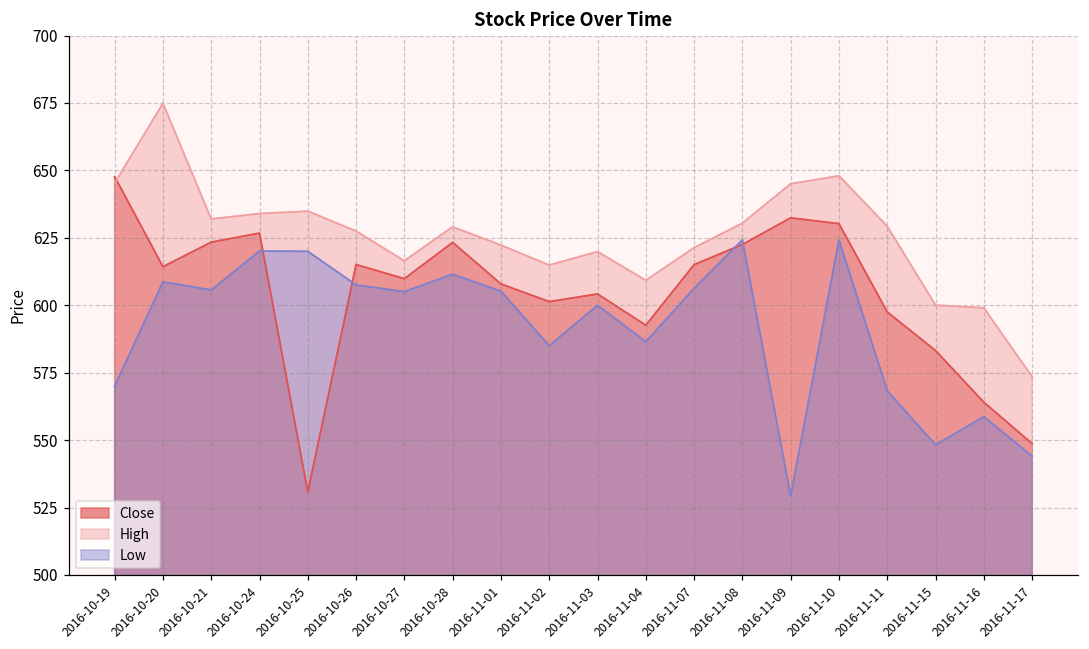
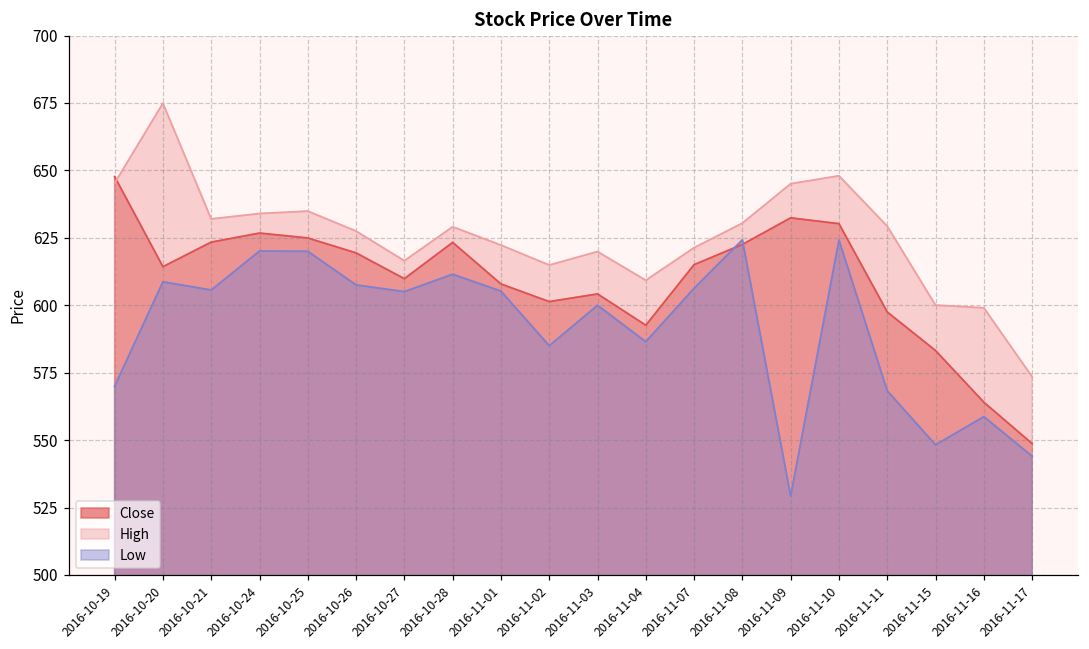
  {
    "Close": {
      "2016-10-19": 648,
      "2016-10-20": 614,
      "2016-10-21": 623,
      "2016-10-24": 627,
-     "2016-10-25": 531,
-     "2016-10-26": 615,
+     "2016-10-25": 625,
+     "2016-10-26": 619,
      "2016-10-27": 610,
      "2016-10-28": 623,
      "2016-11-01": 608,
      "2016-11-02": 601,
      "2016-11-03": 604,
      "2016-11-04": 593,
      "2016-11-07": 615,
      "2016-11-08": 623,
      "2016-11-09": 632,
      "2016-11-10": 630,
      "2016-11-11": 598,
      "2016-11-15": 583,
      "2016-11-16": 564,
      "2016-11-17": 549
    },
    "High": {
      "2016-10-19": 645,
      "2016-10-20": 675,
      "2016-10-21": 632,
      "2016-10-24": 634,
      "2016-10-25": 635,
      "2016-10-26": 628,
      "2016-10-27": 617,
      "2016-10-28": 629,
      "2016-11-01": 622,
      "2016-11-02": 615,
      "2016-11-03": 620,
      "2016-11-04": 609,
      "2016-11-07": 621,
      "2016-11-08": 630,
      "2016-11-09": 645,
      "2016-11-10": 648,
      "2016-11-11": 629,
      "2016-11-15": 600,
      "2016-11-16": 599,
      "2016-11-17": 574
    },
    "Low": {
      "2016-10-19": 570,
      "2016-10-20": 609,
      "2016-10-21": 606,
      "2016-10-24": 620,
      "2016-10-25": 620,
      "2016-10-26": 608,
      "2016-10-27": 605,
      "2016-10-28": 612,
      "2016-11-01": 605,
      "2016-11-02": 585,
      "2016-11-03": 600,
      "2016-11-04": 587,
      "2016-11-07": 606,
      "2016-11-08": 624,
      "2016-11-09": 529,
      "2016-11-10": 624,
      "2016-11-11": 568,
      "2016-11-15": 548,
      "2016-11-16": 559,
      "2016-11-17": 544
    }
  }
